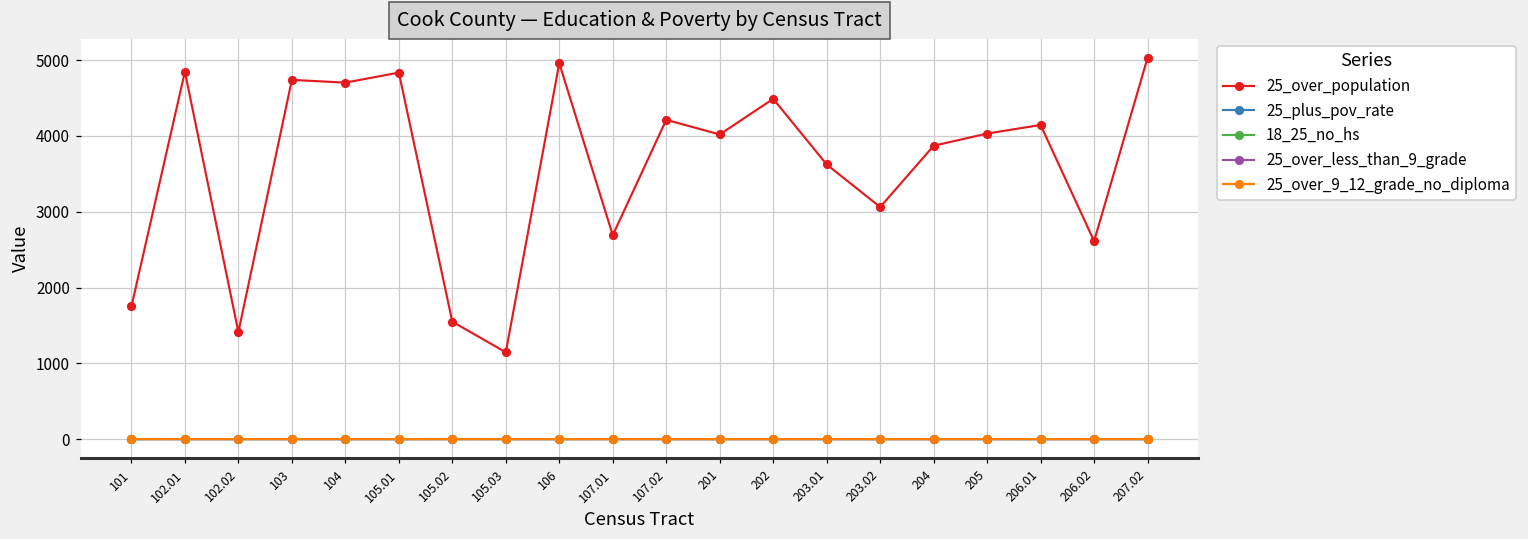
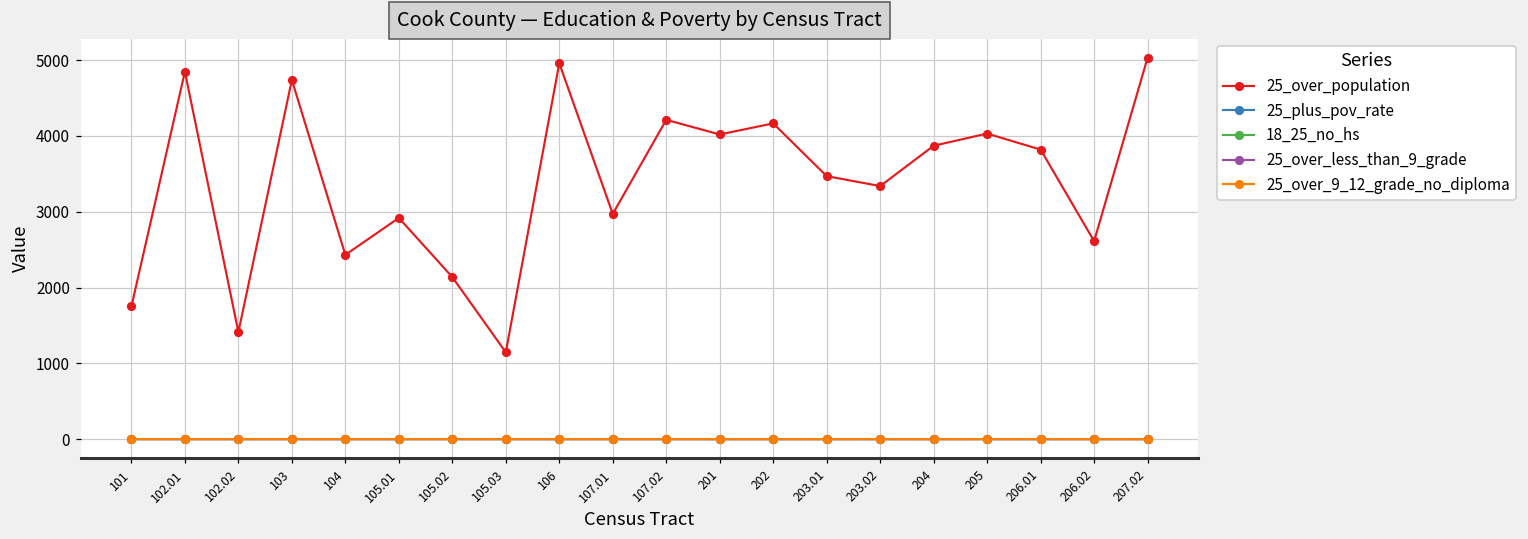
  {
    "25_over_population": {
      "101": 1800,
      "102.01": 4800,
      "102.02": 1400,
      "103": 4700,
-     "104": 4700,
-     "105.01": 4800,
-     "105.02": 1600,
+     "104": 2400,
+     "105.01": 2900,
+     "105.02": 2100,
      "105.03": 1100,
      "106": 5000,
-     "107.01": 2700,
+     "107.01": 3000,
      "107.02": 4200,
      "201": 4000,
-     "202": 4500,
-     "203.01": 3600,
-     "203.02": 3100,
+     "202": 4200,
+     "203.01": 3500,
+     "203.02": 3300,
      "204": 3900,
      "205": 4000,
-     "206.01": 4100,
+     "206.01": 3800,
      "206.02": 2600,
      "207.02": 5000
    },
    "25_over_9_12_grade_no_diploma": {
      "101": 0,
      "102.01": 0,
      "102.02": 0,
      "103": 0,
      "104": 0,
      "105.01": 0,
      "105.02": 0,
      "105.03": 0,
      "106": 0,
      "107.01": 0,
      "107.02": 0,
      "201": 0,
      "202": 0,
      "203.01": 0,
      "203.02": 0,
      "204": 0,
      "205": 0,
      "206.01": 0,
      "206.02": 0,
      "207.02": 0
    }
  }
